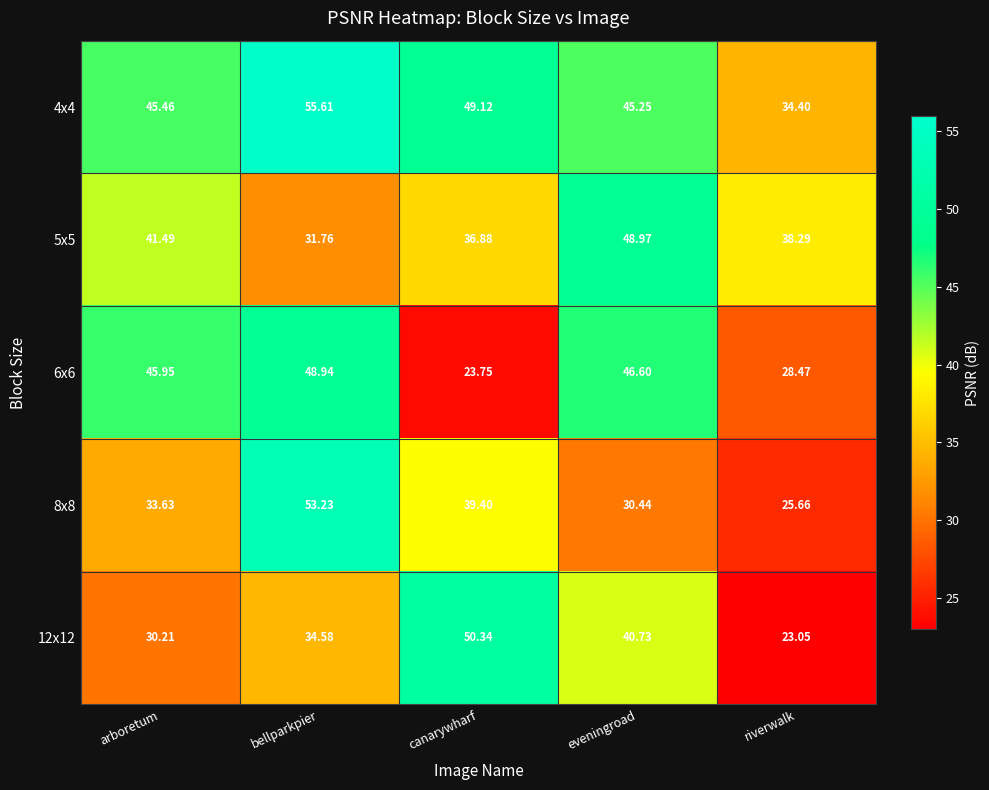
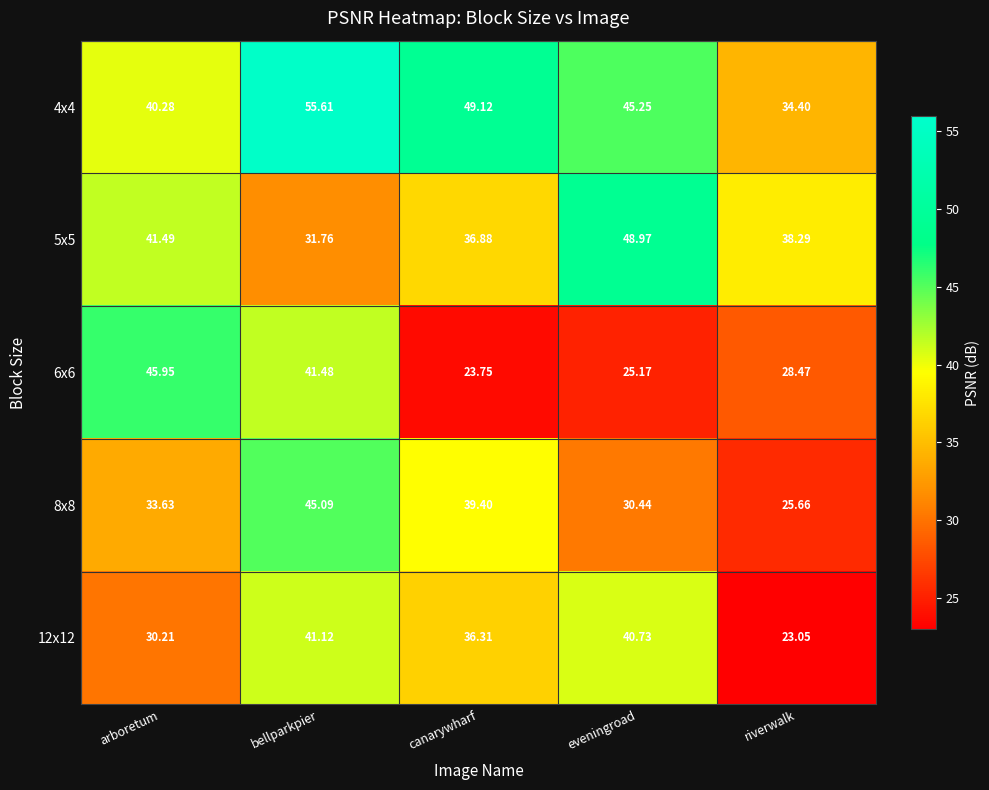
  {
    "4x4": {
-     "arboretum": 45.46,
+     "arboretum": 40.28,
      "bellparkpier": 55.61,
      "canarywharf": 49.12,
      "eveningroad": 45.25,
      "riverwalk": 34.40
    },
    "5x5": {
      "arboretum": 41.49,
      "bellparkpier": 31.76,
      "canarywharf": 36.88,
      "eveningroad": 48.97,
      "riverwalk": 38.29
    },
    "6x6": {
      "arboretum": 45.95,
-     "bellparkpier": 48.94,
+     "bellparkpier": 41.48,
      "canarywharf": 23.75,
-     "eveningroad": 46.60,
+     "eveningroad": 25.17,
      "riverwalk": 28.47
    },
    "8x8": {
      "arboretum": 33.63,
-     "bellparkpier": 53.23,
+     "bellparkpier": 45.09,
      "canarywharf": 39.40,
      "eveningroad": 30.44,
      "riverwalk": 25.66
    },
    "12x12": {
      "arboretum": 30.21,
-     "bellparkpier": 34.58,
-     "canarywharf": 50.34,
+     "bellparkpier": 41.12,
+     "canarywharf": 36.31,
      "eveningroad": 40.73,
      "riverwalk": 23.05
    }
  }
